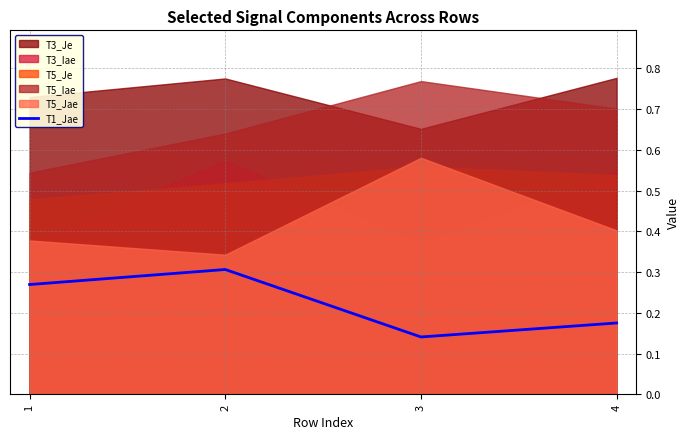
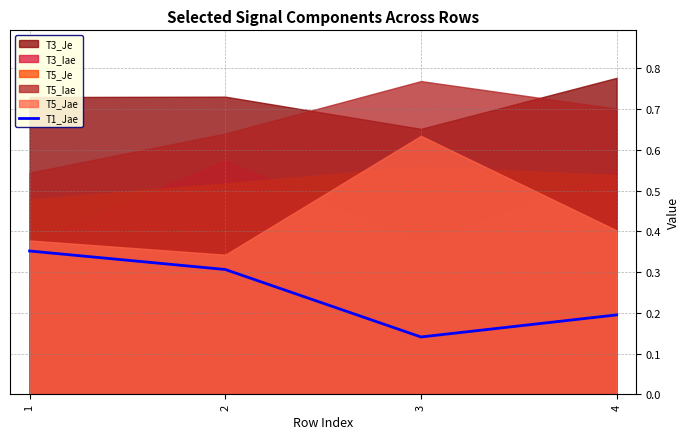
  {
    "T1_Jae": {
-     "1": 0.27,
+     "1": 0.35,
      "2": 0.31,
      "3": 0.14,
-     "4": 0.18
+     "4": 0.20
    },
    "T3_Je": {
-     "2": 0.78,
+     "2": 0.73,
      "3": 0.65,
      "4": 0.78
    },
    "T5_Je": {
      "1": 0.48,
      "2": 0.52,
      "3": 0.56,
      "4": 0.54
    },
    "T5_Jae": {
      "1": 0.38,
      "2": 0.34,
-     "3": 0.58,
+     "3": 0.63,
      "4": 0.40
    }
  }
